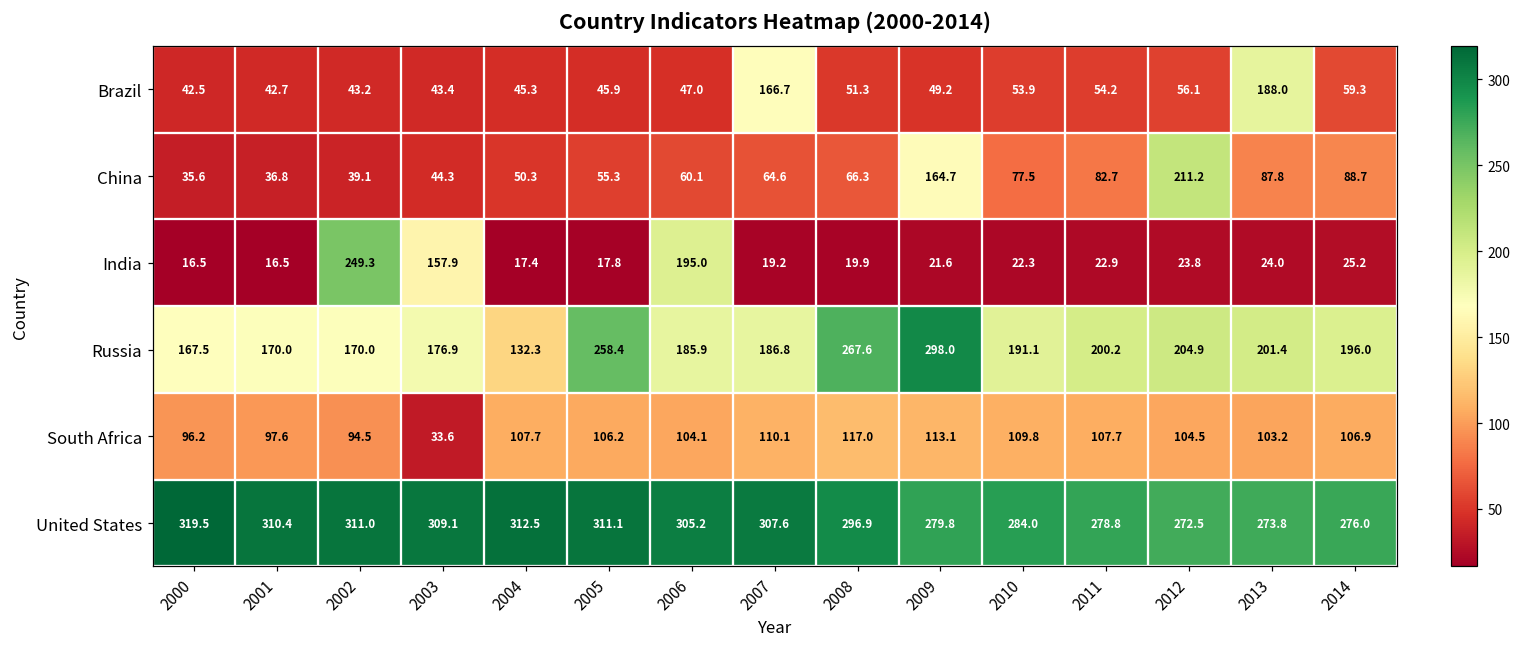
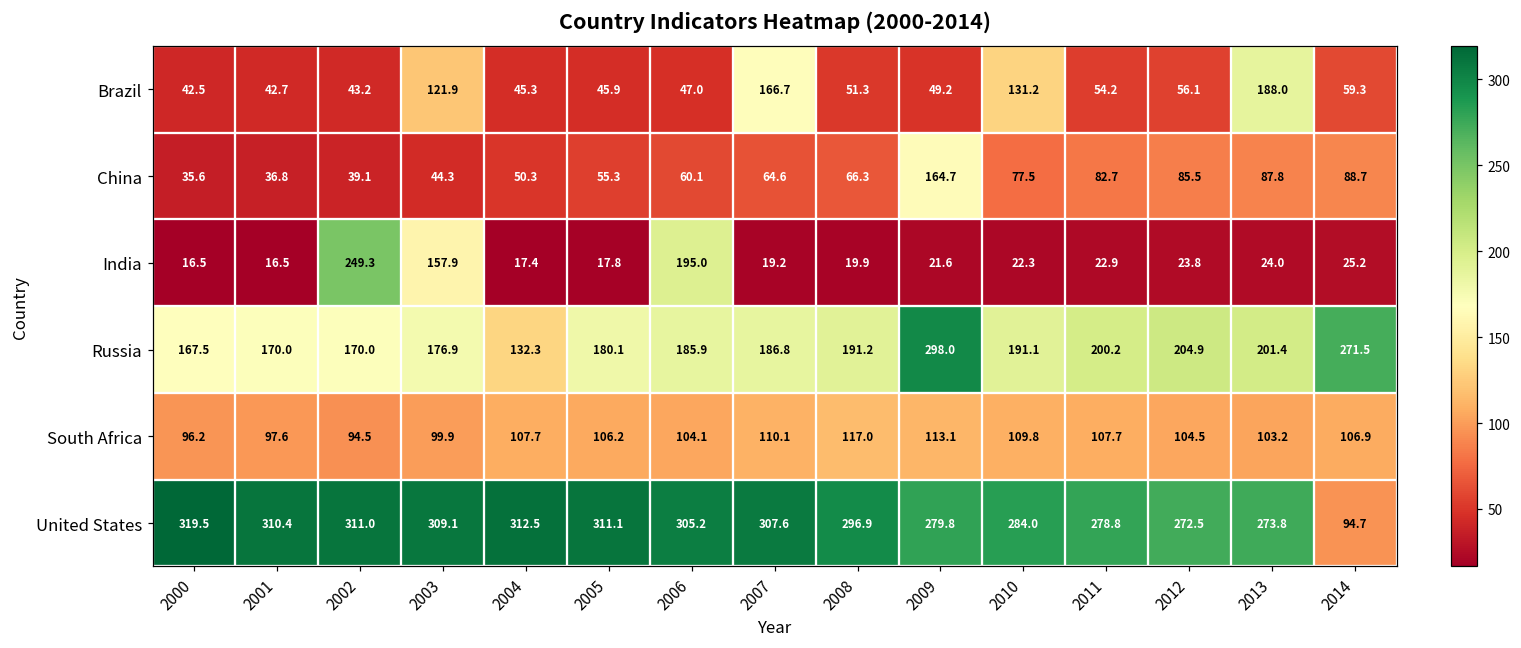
  {
    "Brazil": {
      "2000": 42.5,
      "2001": 42.7,
      "2002": 43.2,
-     "2003": 43.4,
+     "2003": 121.9,
      "2004": 45.3,
      "2005": 45.9,
      "2006": 47.0,
      "2007": 166.7,
      "2008": 51.3,
      "2009": 49.2,
-     "2010": 53.9,
+     "2010": 131.2,
      "2011": 54.2,
      "2012": 56.1,
      "2013": 188.0,
      "2014": 59.3
    },
    "China": {
      "2000": 35.6,
      "2001": 36.8,
      "2002": 39.1,
      "2003": 44.3,
      "2004": 50.3,
      "2005": 55.3,
      "2006": 60.1,
      "2007": 64.6,
      "2008": 66.3,
      "2009": 164.7,
      "2010": 77.5,
      "2011": 82.7,
-     "2012": 211.2,
+     "2012": 85.5,
      "2013": 87.8,
      "2014": 88.7
    },
    "India": {
      "2000": 16.5,
      "2001": 16.5,
      "2002": 249.3,
      "2003": 157.9,
      "2004": 17.4,
      "2005": 17.8,
      "2006": 195.0,
      "2007": 19.2,
      "2008": 19.9,
      "2009": 21.6,
      "2010": 22.3,
      "2011": 22.9,
      "2012": 23.8,
      "2013": 24.0,
      "2014": 25.2
    },
    "Russia": {
      "2000": 167.5,
      "2001": 170.0,
      "2002": 170.0,
      "2003": 176.9,
      "2004": 132.3,
-     "2005": 258.4,
+     "2005": 180.1,
      "2006": 185.9,
      "2007": 186.8,
-     "2008": 267.6,
+     "2008": 191.2,
      "2009": 298.0,
      "2010": 191.1,
      "2011": 200.2,
      "2012": 204.9,
      "2013": 201.4,
-     "2014": 196.0
+     "2014": 271.5
    },
    "South Africa": {
      "2000": 96.2,
      "2001": 97.6,
      "2002": 94.5,
-     "2003": 33.6,
+     "2003": 99.9,
      "2004": 107.7,
      "2005": 106.2,
      "2006": 104.1,
      "2007": 110.1,
      "2008": 117.0,
      "2009": 113.1,
      "2010": 109.8,
      "2011": 107.7,
      "2012": 104.5,
      "2013": 103.2,
      "2014": 106.9
    },
    "United States": {
      "2000": 319.5,
      "2001": 310.4,
      "2002": 311.0,
      "2003": 309.1,
      "2004": 312.5,
      "2005": 311.1,
      "2006": 305.2,
      "2007": 307.6,
      "2008": 296.9,
      "2009": 279.8,
      "2010": 284.0,
      "2011": 278.8,
      "2012": 272.5,
      "2013": 273.8,
-     "2014": 276.0
+     "2014": 94.7
    }
  }
